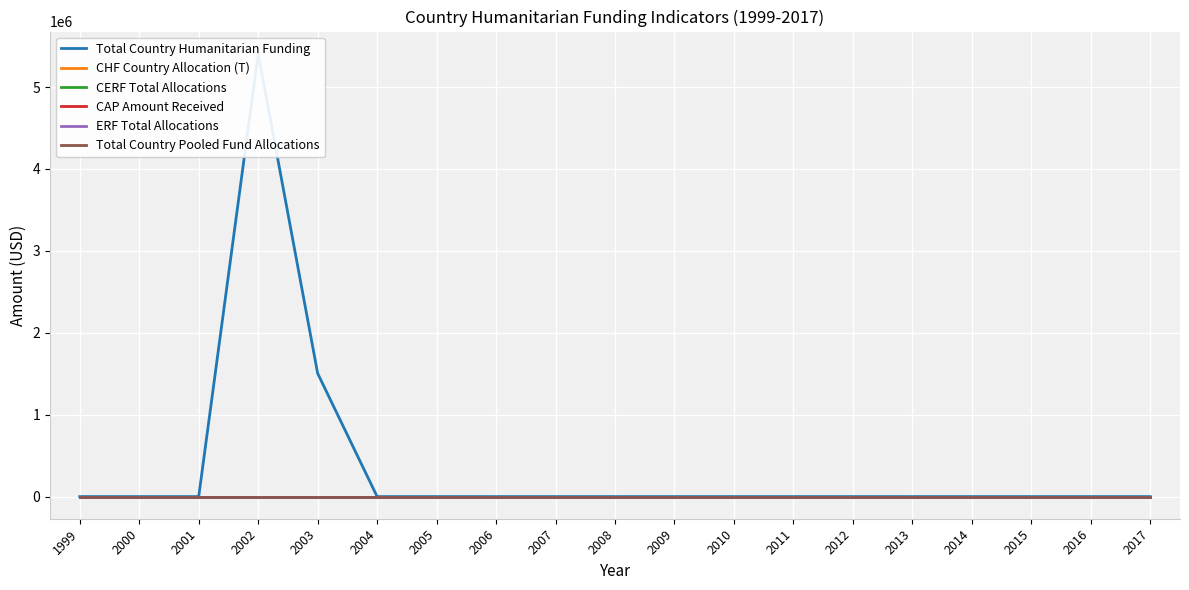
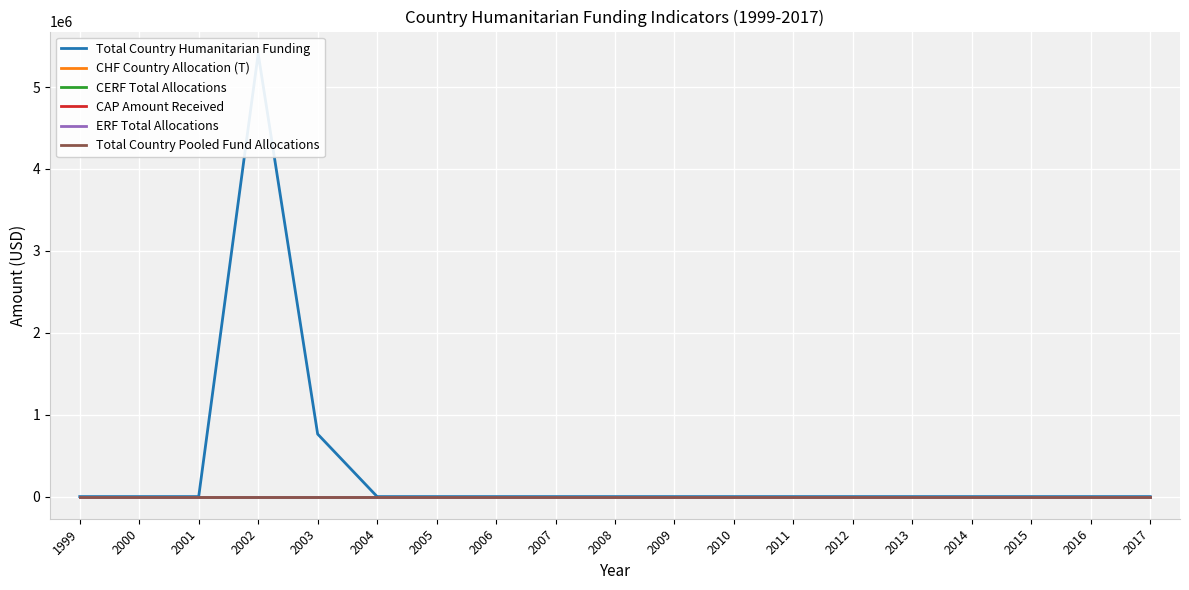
  {
    "Total Country Humanitarian Funding": {
-     "2003": 1500000
+     "2003": 800000
    },
    "Total Country Pooled Fund Allocations": {
      "2002": 0,
      "2003": 0
    }
  }
